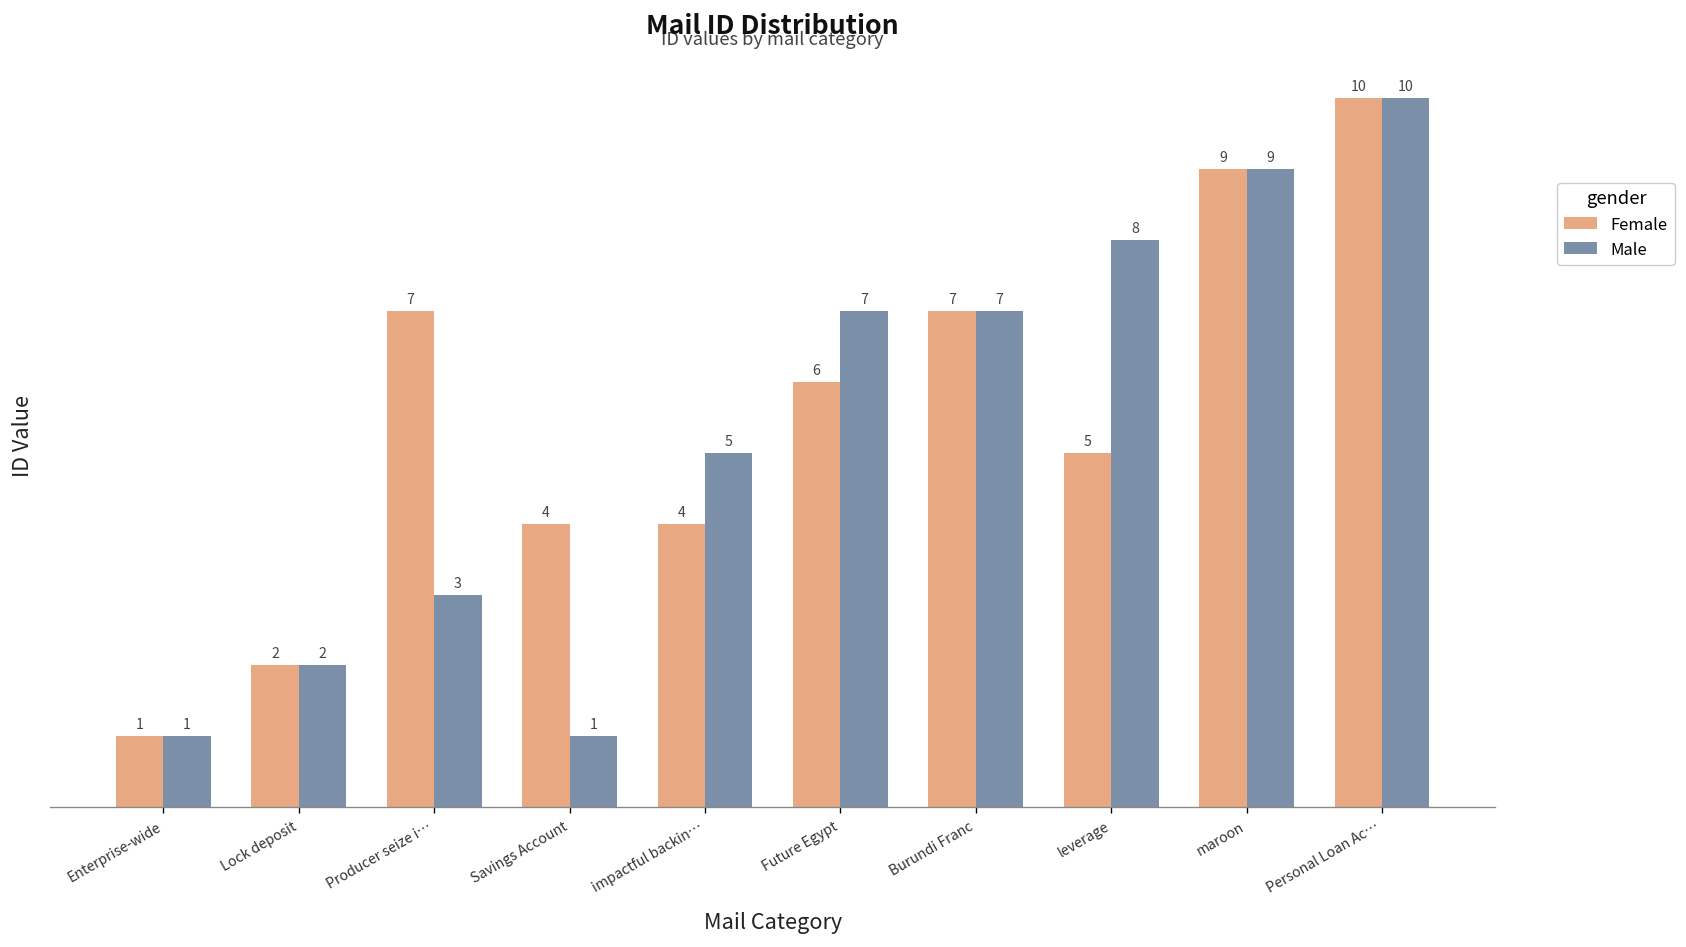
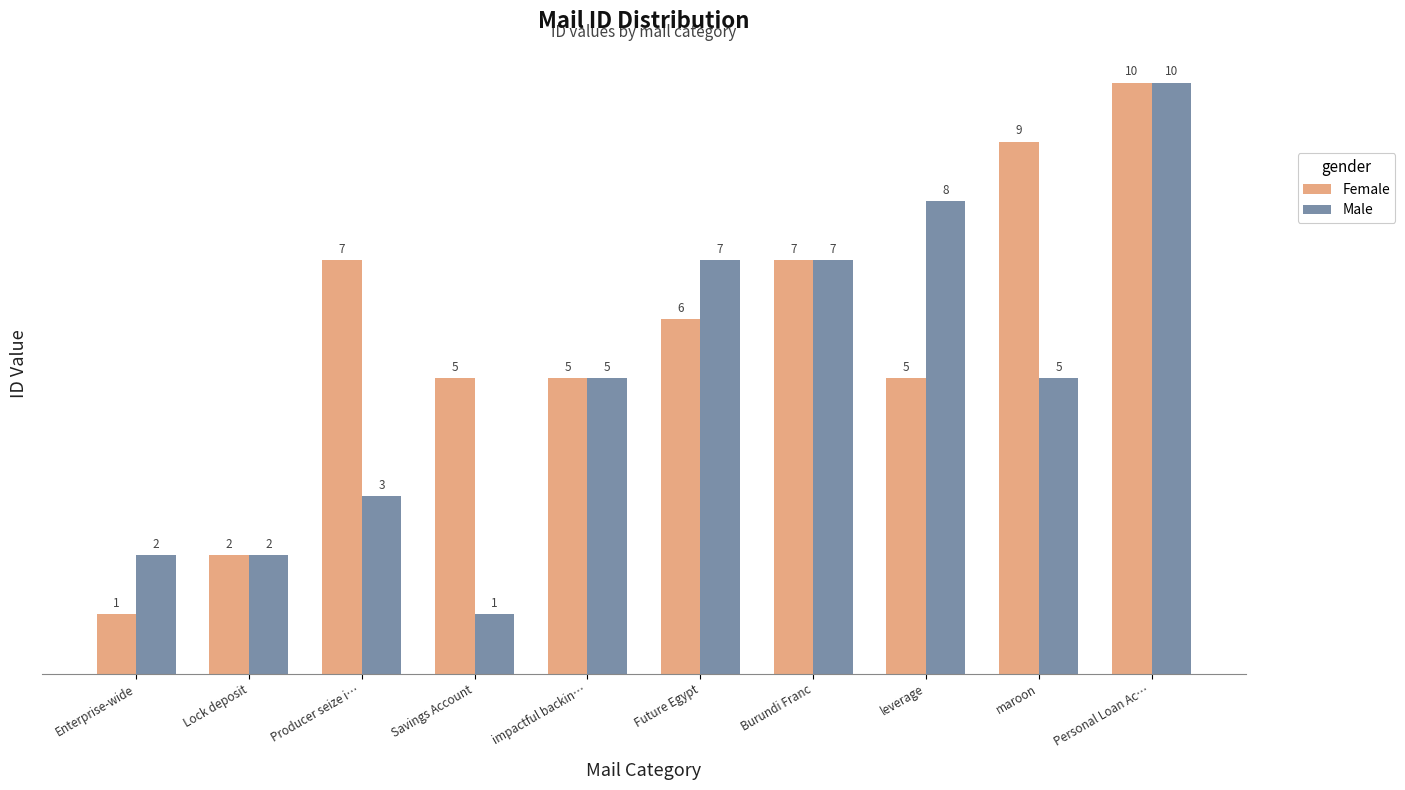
  {
    "Female": {
      "Enterprise-wide": 1,
      "Lock deposit": 2,
      "Producer seize i…": 7,
-     "Savings Account": 4,
-     "impactful backin…": 4,
+     "Savings Account": 5,
+     "impactful backin…": 5,
      "Future Egypt": 6,
      "Burundi Franc": 7,
      "leverage": 5,
      "maroon": 9,
      "Personal Loan Ac…": 10
    },
    "Male": {
-     "Enterprise-wide": 1,
+     "Enterprise-wide": 2,
      "Lock deposit": 2,
      "Producer seize i…": 3,
      "Savings Account": 1,
      "impactful backin…": 5,
      "Future Egypt": 7,
      "Burundi Franc": 7,
      "leverage": 8,
-     "maroon": 9,
+     "maroon": 5,
      "Personal Loan Ac…": 10
    }
  }
